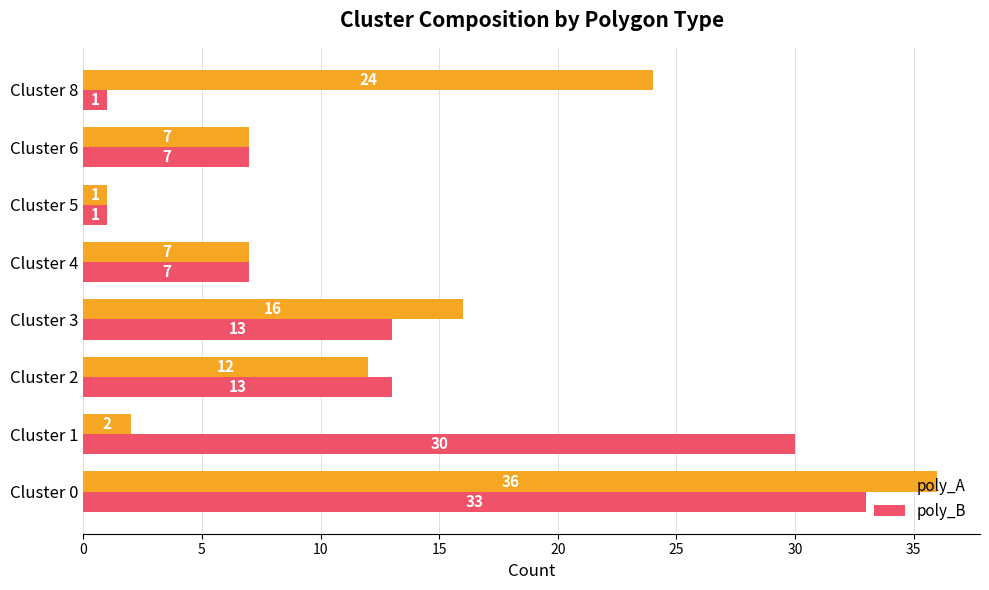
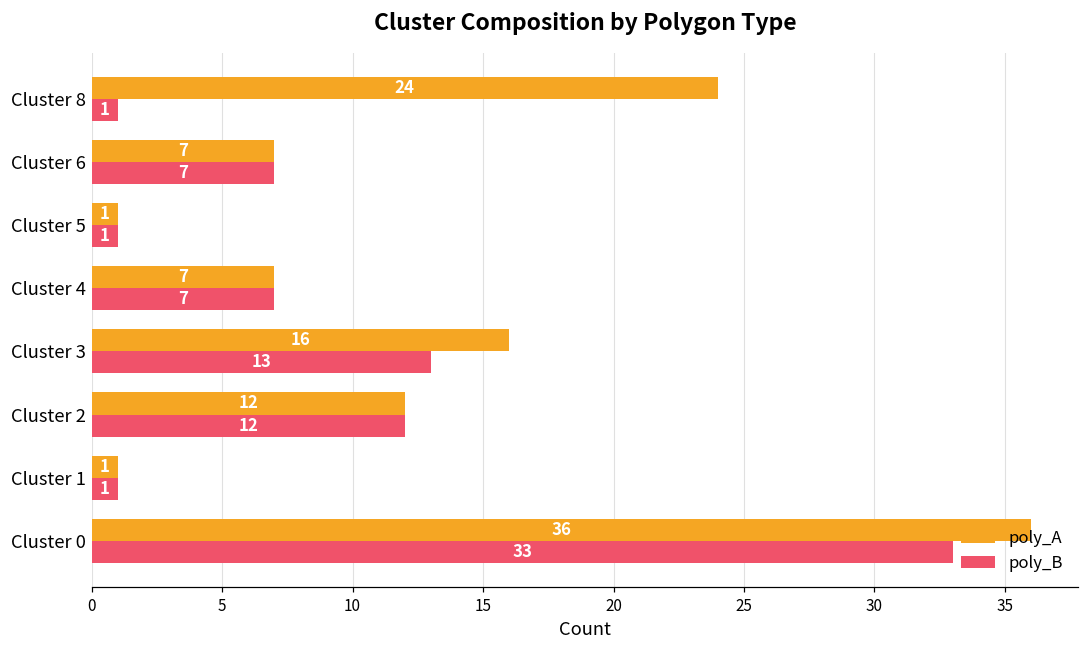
  {
    "poly_A": {
      "Cluster 8": 24,
      "Cluster 6": 7,
      "Cluster 5": 1,
      "Cluster 4": 7,
      "Cluster 3": 16,
      "Cluster 2": 12,
-     "Cluster 1": 2,
+     "Cluster 1": 1,
      "Cluster 0": 36
    },
    "poly_B": {
      "Cluster 8": 1,
      "Cluster 6": 7,
      "Cluster 5": 1,
      "Cluster 4": 7,
      "Cluster 3": 13,
-     "Cluster 2": 13,
-     "Cluster 1": 30,
+     "Cluster 2": 12,
+     "Cluster 1": 1,
      "Cluster 0": 33
    }
  }
